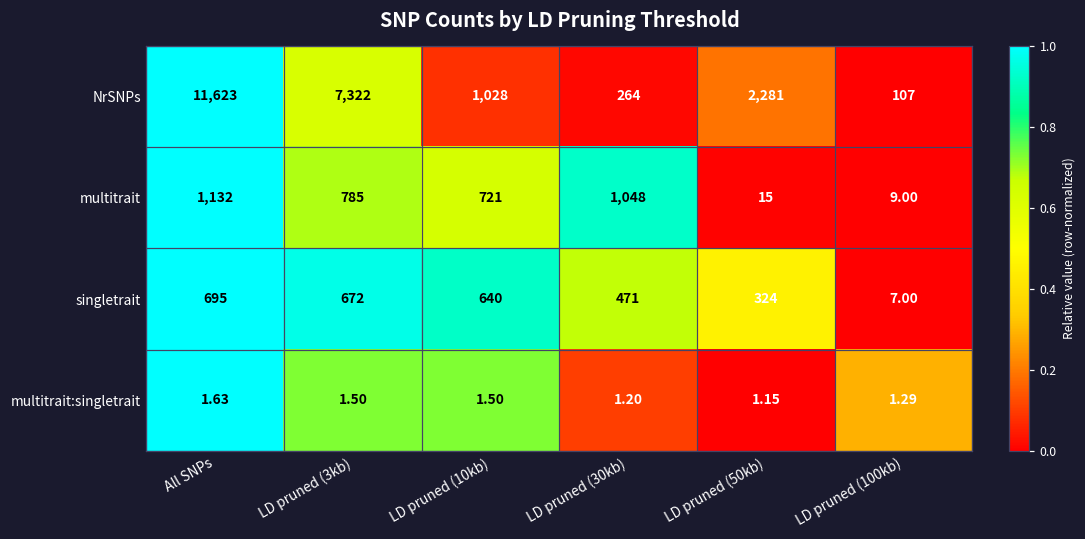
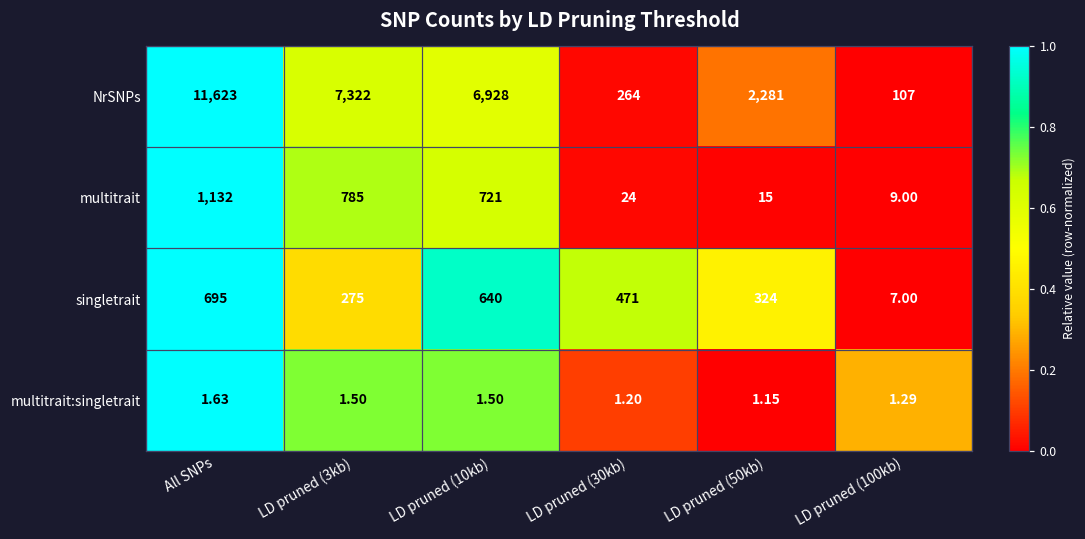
  {
    "NrSNPs": {
      "All SNPs": "11,623",
      "LD pruned (3kb)": "7,322",
-     "LD pruned (10kb)": "1,028",
+     "LD pruned (10kb)": "6,928",
      "LD pruned (30kb)": "264",
      "LD pruned (50kb)": "2,281",
      "LD pruned (100kb)": "107"
    },
    "multitrait": {
      "All SNPs": "1,132",
      "LD pruned (3kb)": "785",
      "LD pruned (10kb)": "721",
-     "LD pruned (30kb)": "1,048",
+     "LD pruned (30kb)": "24",
      "LD pruned (50kb)": "15",
      "LD pruned (100kb)": "9.00"
    },
    "singletrait": {
      "All SNPs": "695",
-     "LD pruned (3kb)": "672",
+     "LD pruned (3kb)": "275",
      "LD pruned (10kb)": "640",
      "LD pruned (30kb)": "471",
      "LD pruned (50kb)": "324",
      "LD pruned (100kb)": "7.00"
    },
    "multitrait:singletrait": {
      "All SNPs": "1.63",
      "LD pruned (3kb)": "1.50",
      "LD pruned (10kb)": "1.50",
      "LD pruned (30kb)": "1.20",
      "LD pruned (50kb)": "1.15",
      "LD pruned (100kb)": "1.29"
    }
  }
